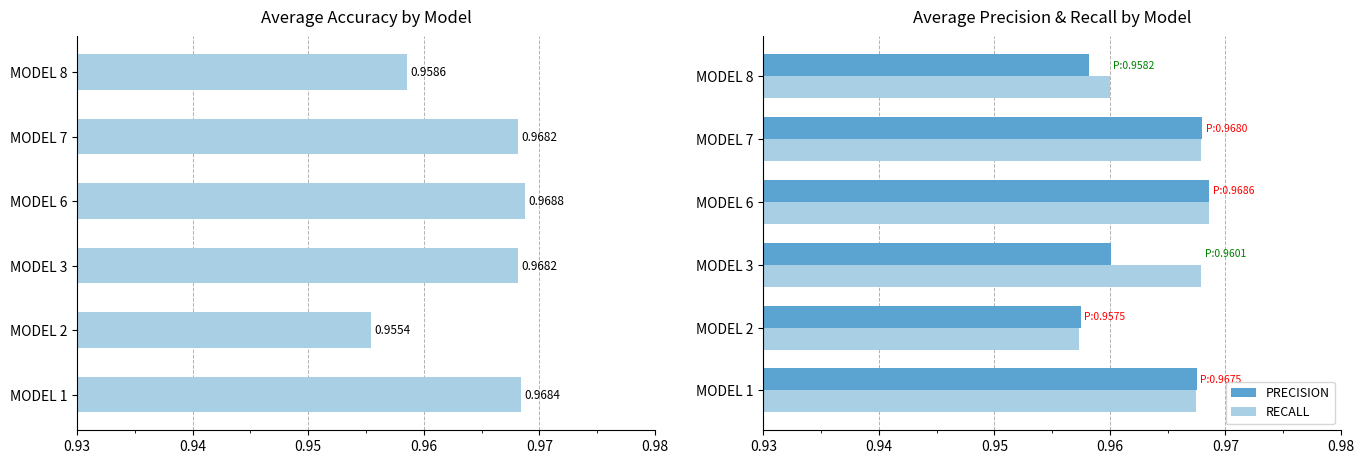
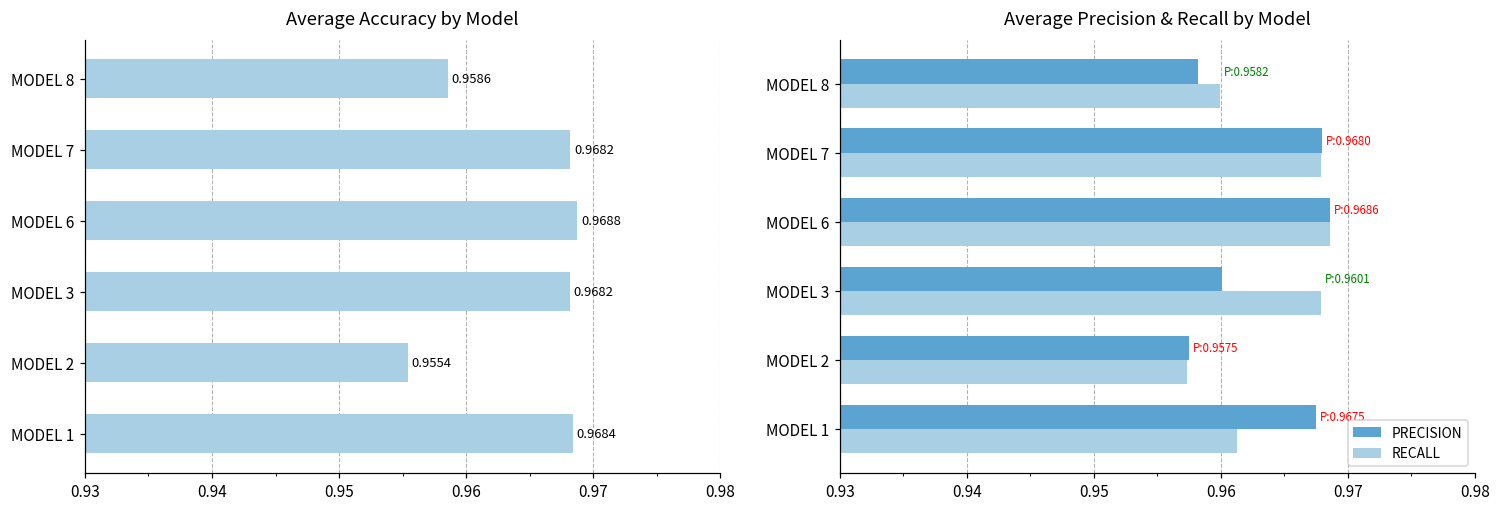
  {
    "Average Accuracy by Model": {
      "MODEL 8": 0.9586,
      "MODEL 7": 0.9682,
      "MODEL 6": 0.9688,
      "MODEL 3": 0.9682,
      "MODEL 2": 0.9554,
      "MODEL 1": 0.9684
    },
    "Average Precision & Recall by Model": {
      "PRECISION": {
        "MODEL 8": 0.9582,
        "MODEL 7": 0.9680,
        "MODEL 6": 0.9686,
        "MODEL 2": 0.9575
      },
      "RECALL": {
        "MODEL 7": 0.9679,
        "MODEL 2": 0.9574,
-       "MODEL 1": 0.9674
+       "MODEL 1": 0.9613
      }
    }
  }
